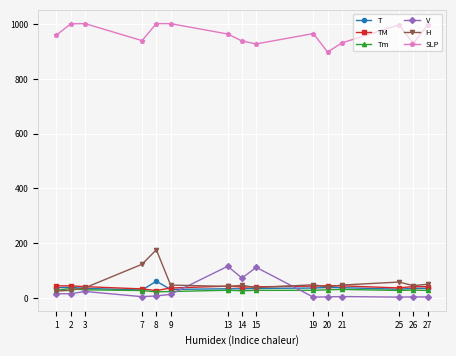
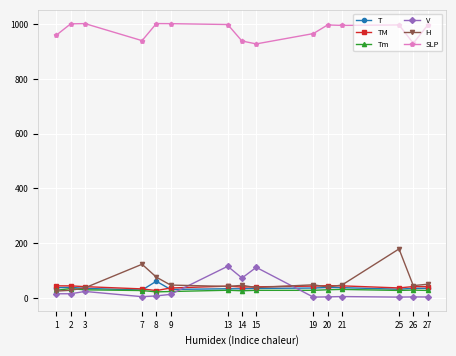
  {
    "T": {
      "8": 60
    },
    "V": {
      "1": 20,
      "2": 20,
      "7": 0,
      "8": 10,
      "9": 10,
      "13": 120,
      "14": 70,
      "15": 110,
      "19": 0,
      "20": 0,
      "21": 10,
      "25": 0,
      "26": 0,
      "27": 0
    },
    "H": {
      "7": 120,
-     "8": 180,
+     "8": 80,
      "9": 50,
-     "25": 60
+     "25": 180
    },
    "SLP": {
      "1": 960,
      "2": 1000,
      "3": 1000,
      "7": 940,
      "8": 1000,
      "9": 1000,
-     "13": 960,
+     "13": 1000,
      "14": 940,
      "15": 930,
      "19": 970,
-     "20": 900,
-     "21": 930
+     "20": 1000,
+     "21": 1000
    }
  }
